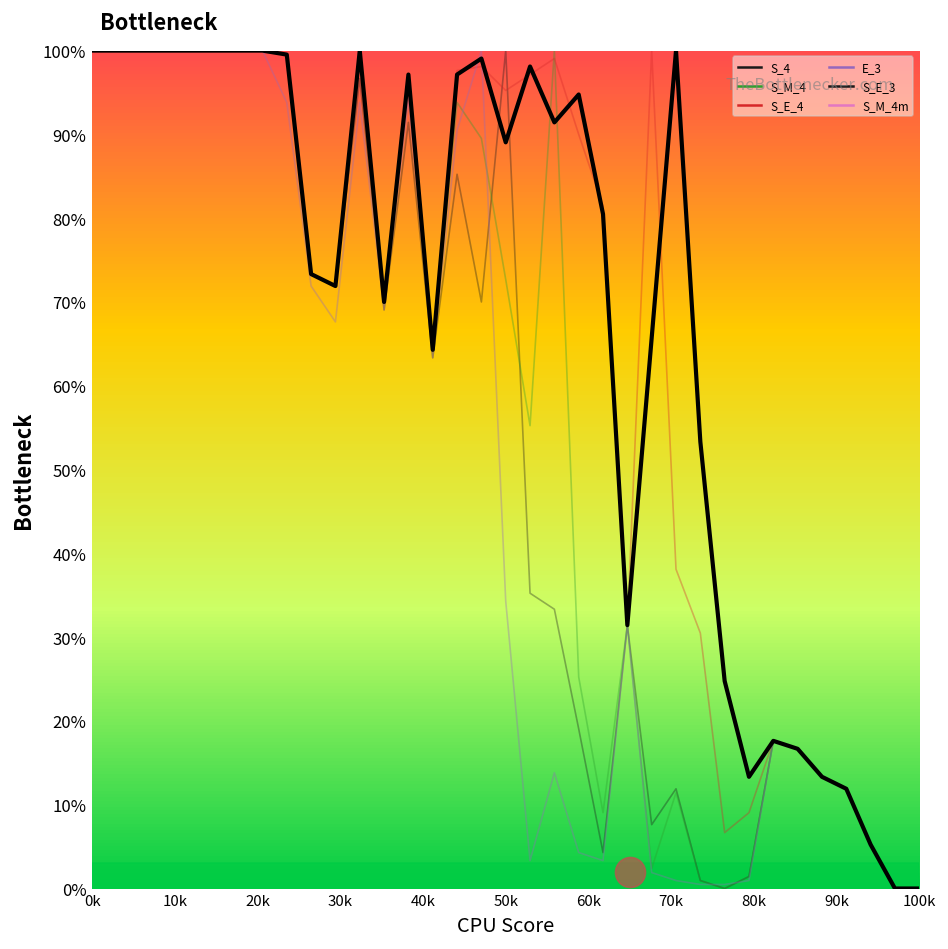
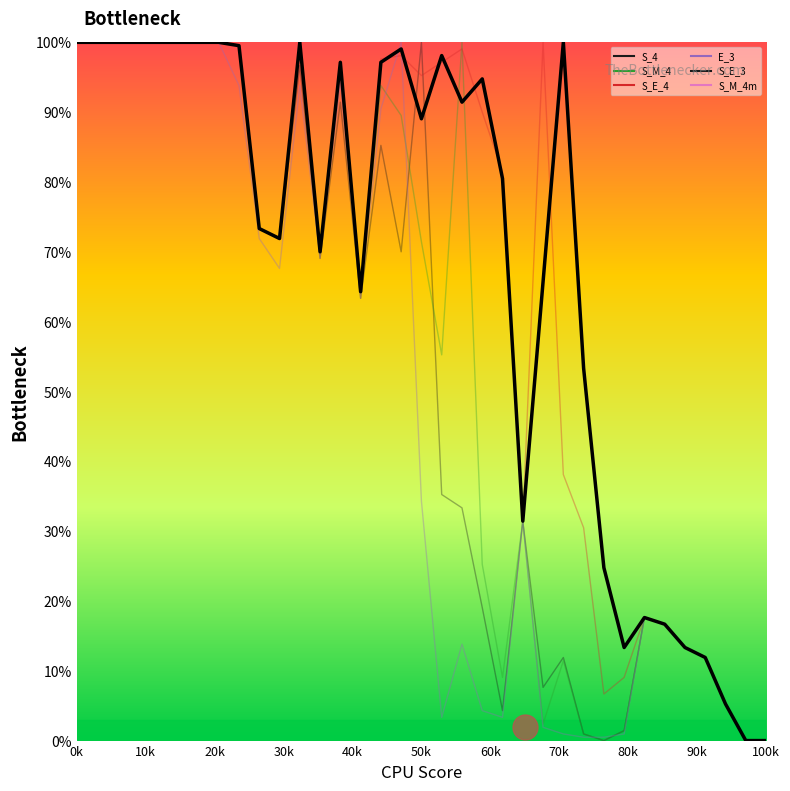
  {
    "S_4": {
      "50k": "100%"
    },
    "S_M_4": {
-     "50k": "73%"
+     "50k": "71%"
    },
    "E_3": {
      "50k": "34%"
    }
  }
